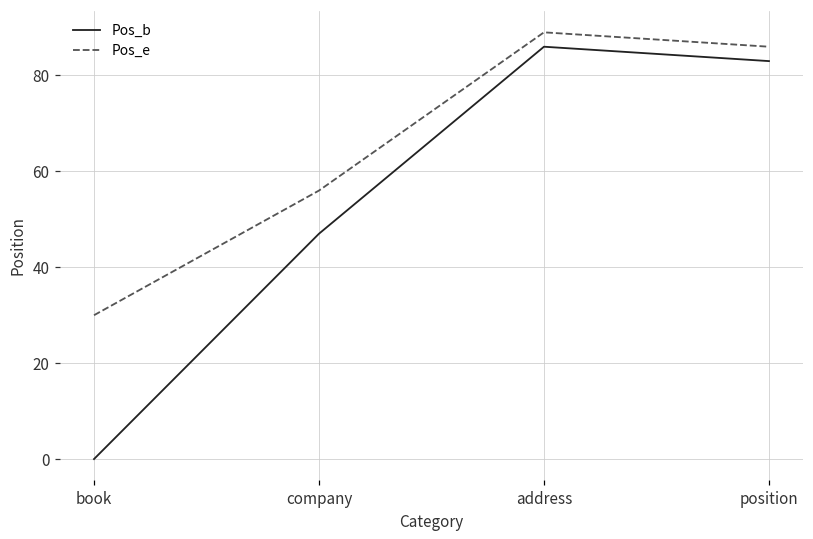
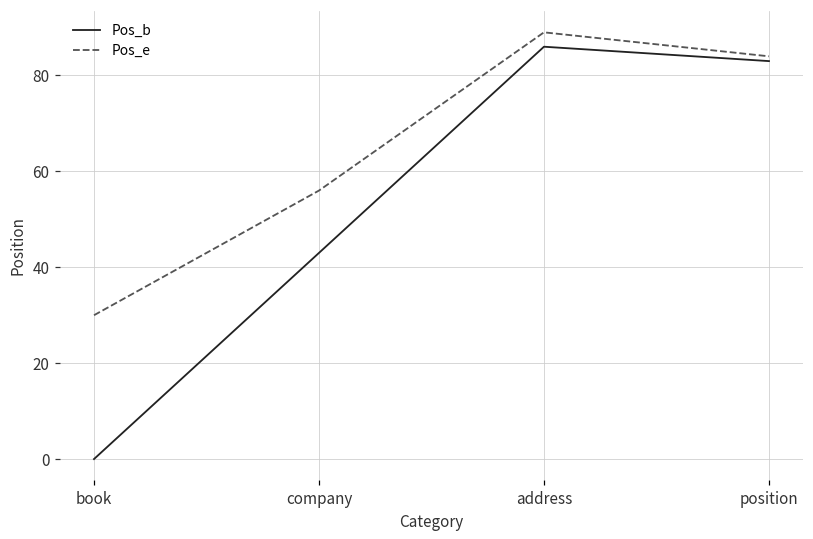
  {
    "Pos_b": {
      "book": 0,
-     "company": 47,
+     "company": 43,
      "address": 86,
      "position": 83
    },
    "Pos_e": {
      "book": 30,
      "company": 56,
      "address": 89,
-     "position": 86
+     "position": 84
    }
  }
